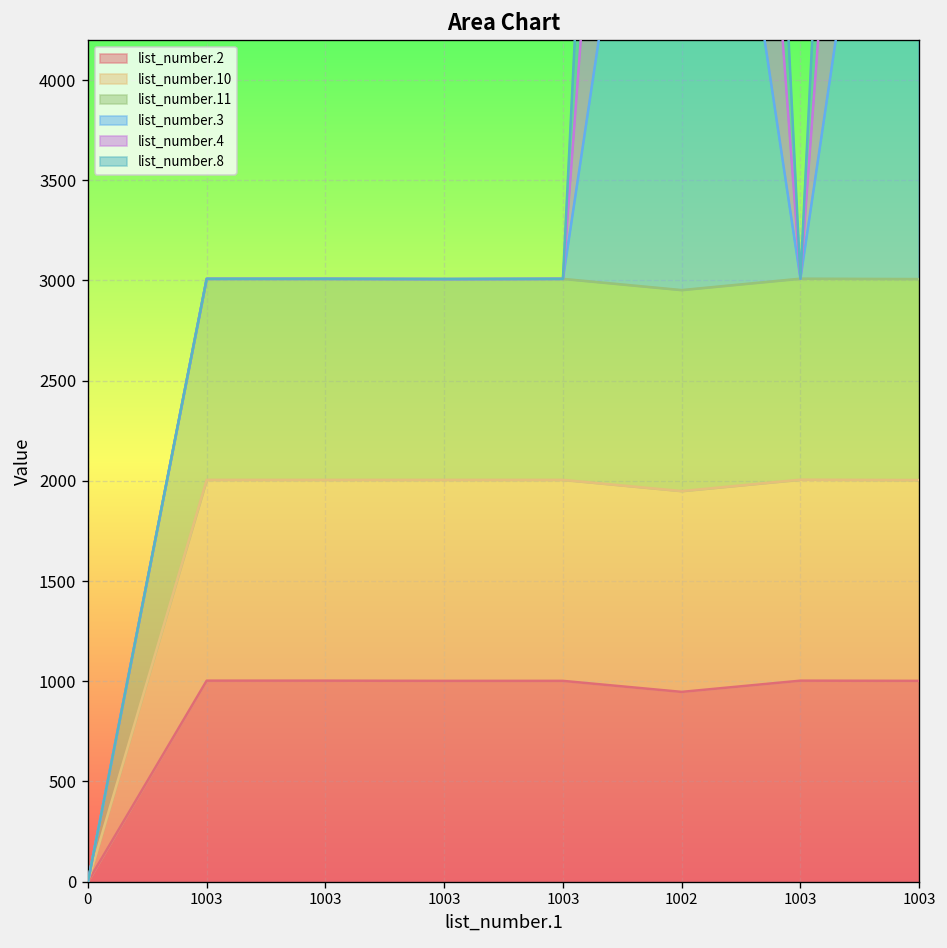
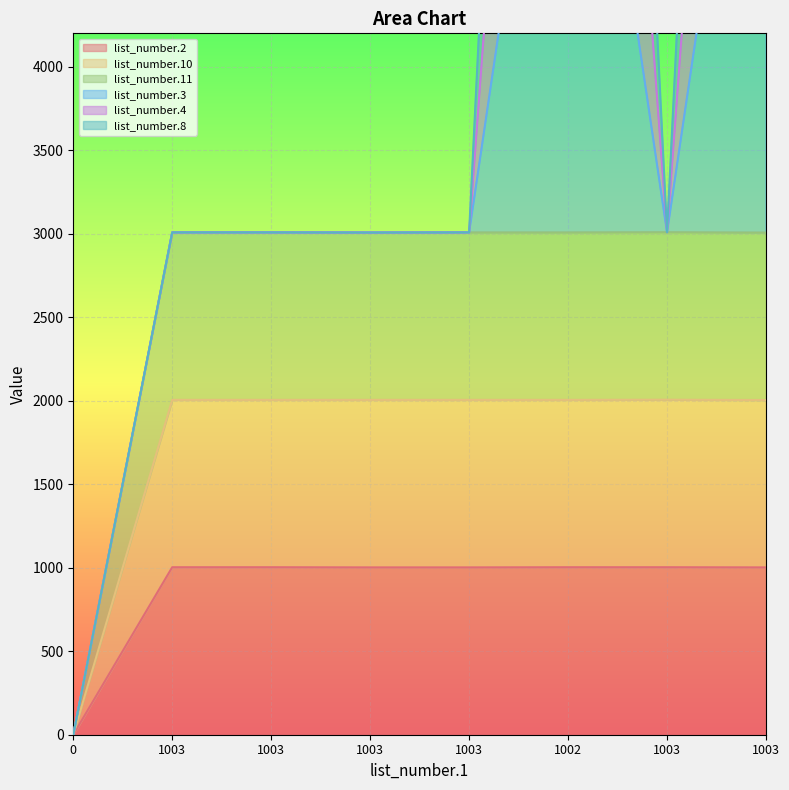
  {
    "list_number.2": {
-     "1002": 950
+     "1002": 1000
    }
  }
